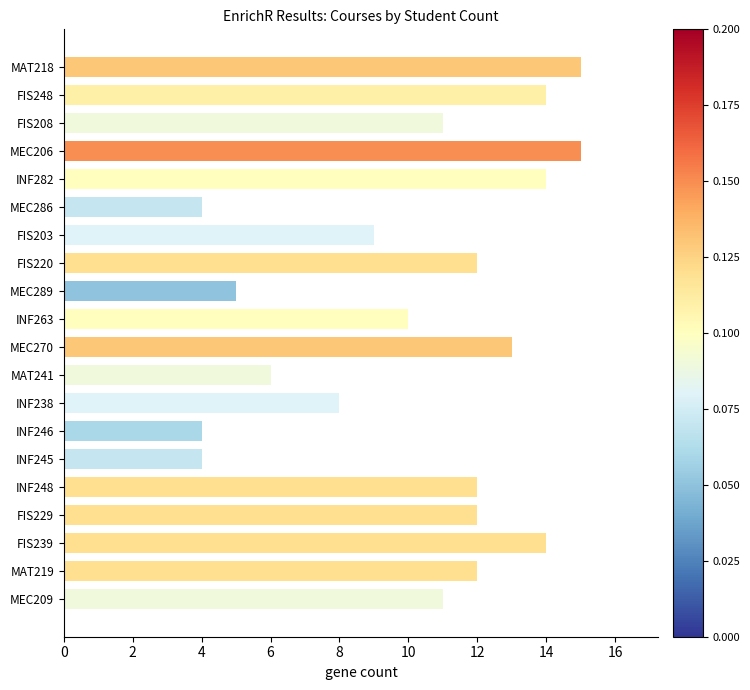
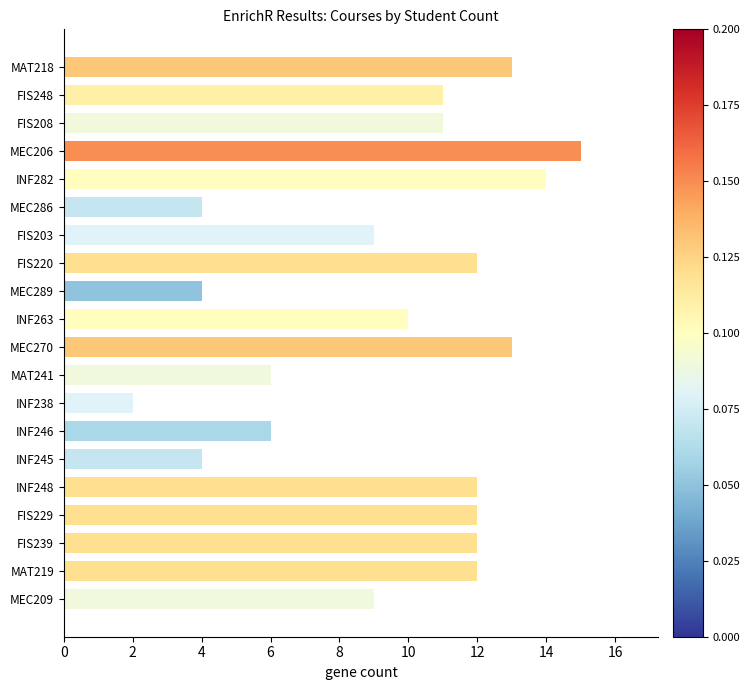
  {
-   "MAT218": 15,
-   "FIS248": 14,
+   "MAT218": 13,
+   "FIS248": 11,
    "FIS208": 11,
    "MEC206": 15,
    "INF282": 14,
    "MEC286": 4,
    "FIS203": 9,
    "FIS220": 12,
-   "MEC289": 5,
+   "MEC289": 4,
    "INF263": 10,
    "MEC270": 13,
    "MAT241": 6,
-   "INF238": 8,
-   "INF246": 4,
+   "INF238": 2,
+   "INF246": 6,
    "INF245": 4,
    "INF248": 12,
    "FIS229": 12,
-   "FIS239": 14,
+   "FIS239": 12,
    "MAT219": 12,
-   "MEC209": 11
+   "MEC209": 9
  }
